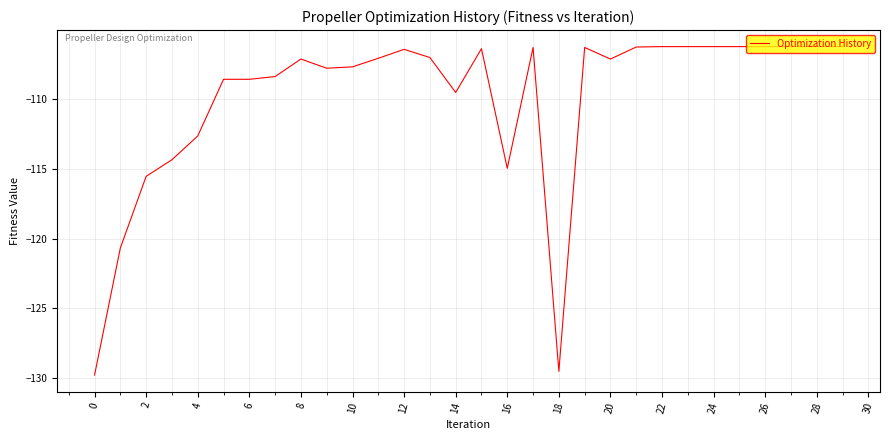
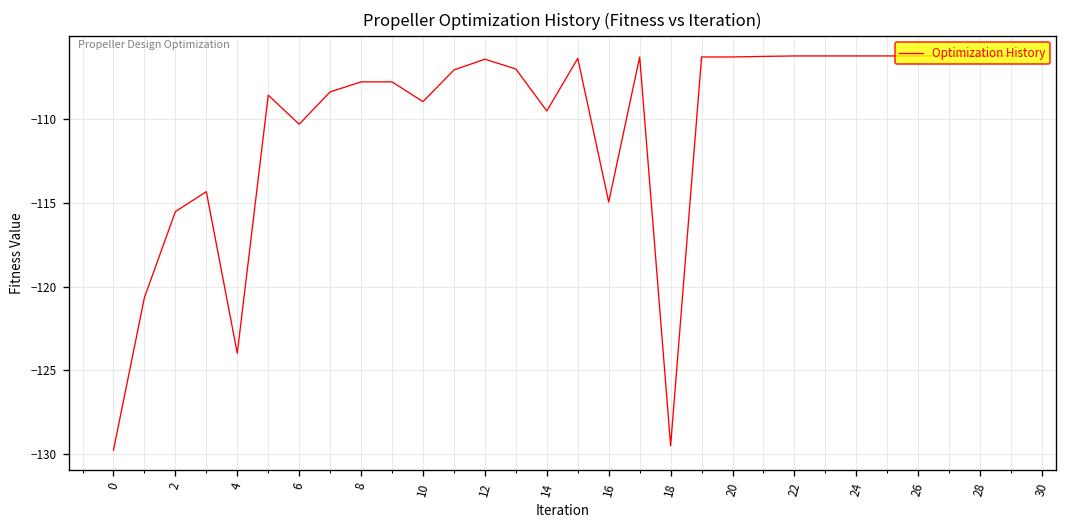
  {
    "0": -129.8,
    "2": -115.5,
-   "4": -112.6,
-   "6": -108.6,
-   "8": -107.1,
-   "10": -107.7,
+   "4": -124.0,
+   "6": -110.3,
+   "8": -107.8,
+   "10": -108.9,
    "12": -106.4,
    "14": -109.5,
    "16": -114.9,
    "18": -129.5,
-   "20": -107.1,
+   "20": -106.3,
    "22": -106.2,
    "24": -106.2
  }
